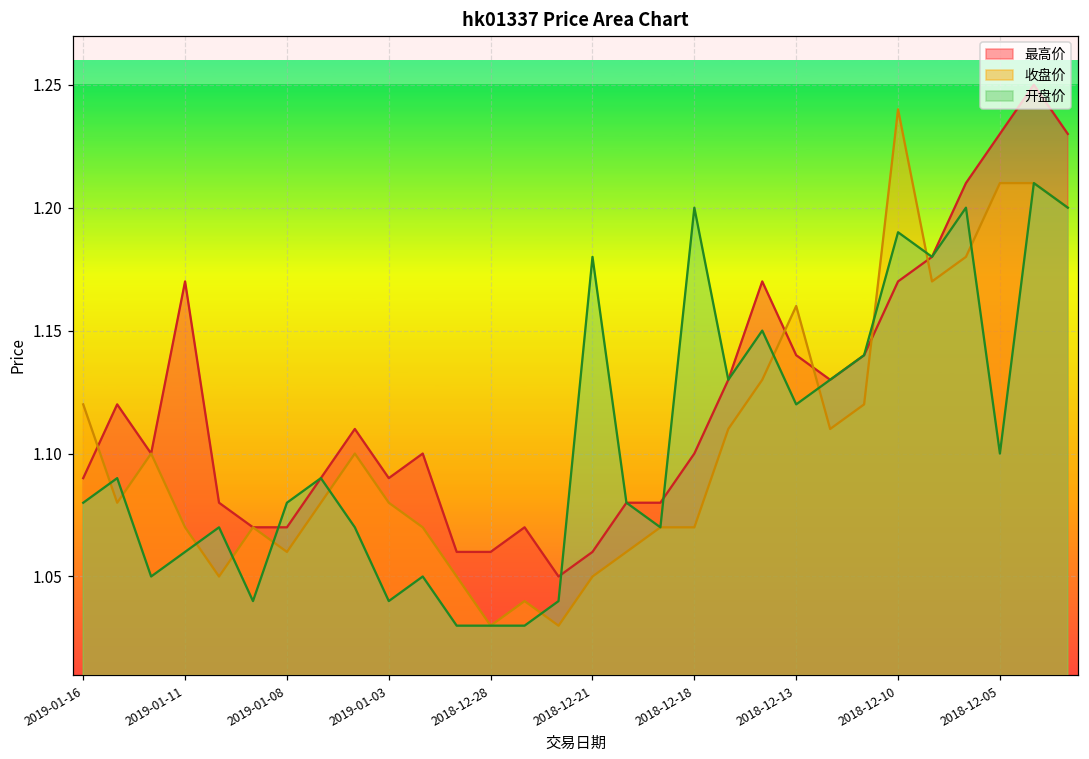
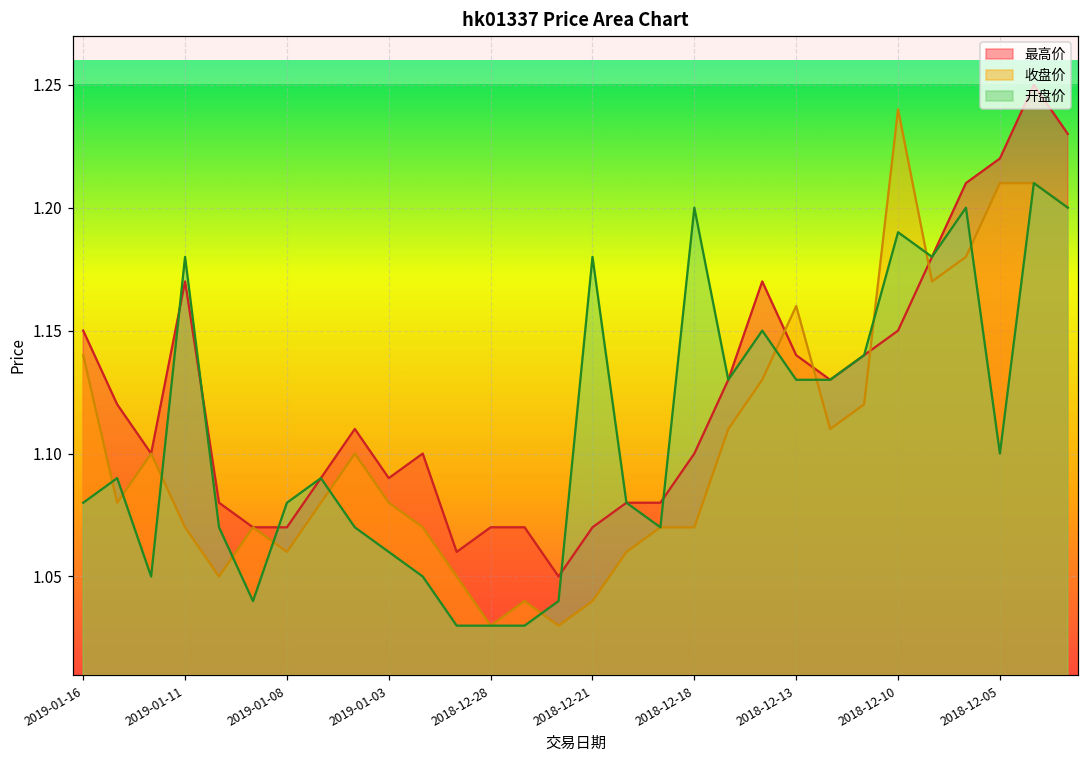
  {
    "最高价": {
-     "2019-01-16": 1.09,
+     "2019-01-16": 1.15,
      "2019-01-11": 1.17,
      "2019-01-08": 1.07,
      "2019-01-03": 1.09,
-     "2018-12-28": 1.06,
-     "2018-12-21": 1.06,
+     "2018-12-28": 1.07,
+     "2018-12-21": 1.07,
      "2018-12-18": 1.10,
      "2018-12-13": 1.14,
-     "2018-12-10": 1.17,
-     "2018-12-05": 1.23
+     "2018-12-10": 1.15,
+     "2018-12-05": 1.22
    },
    "收盘价": {
-     "2019-01-16": 1.12,
+     "2019-01-16": 1.14,
      "2019-01-11": 1.07,
      "2019-01-08": 1.06,
      "2019-01-03": 1.08,
-     "2018-12-21": 1.05,
+     "2018-12-21": 1.04,
      "2018-12-18": 1.07,
      "2018-12-13": 1.16,
      "2018-12-10": 1.24,
      "2018-12-05": 1.21
    },
    "开盘价": {
      "2019-01-16": 1.08,
-     "2019-01-11": 1.06,
+     "2019-01-11": 1.18,
      "2019-01-08": 1.08,
-     "2019-01-03": 1.04,
+     "2019-01-03": 1.06,
      "2018-12-21": 1.18,
      "2018-12-18": 1.20,
-     "2018-12-13": 1.12,
+     "2018-12-13": 1.13,
      "2018-12-10": 1.19,
      "2018-12-05": 1.10
    }
  }
